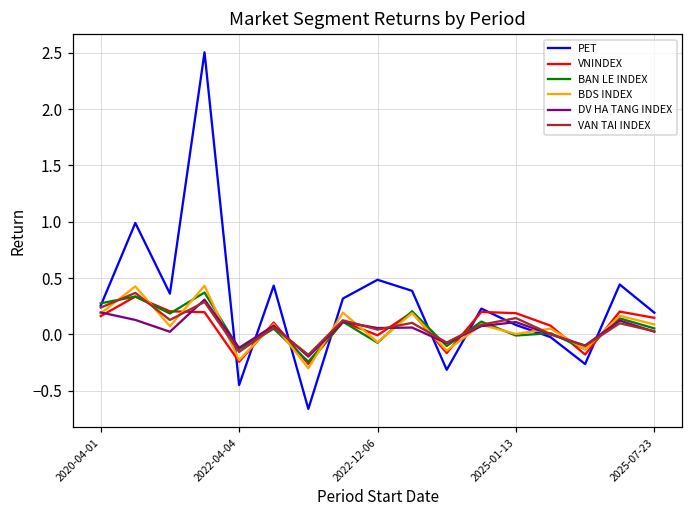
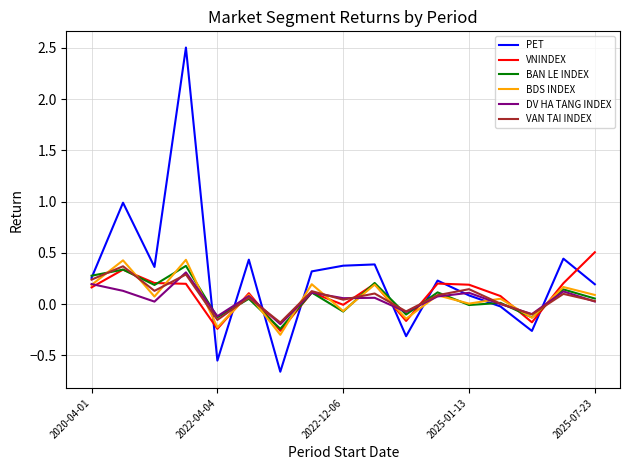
  {
    "PET": {
-     "2022-04-04": -0.45,
-     "2022-12-06": 0.49,
+     "2022-04-04": -0.55,
+     "2022-12-06": 0.37,
      "2025-01-13": 0.08,
      "2025-07-23": 0.19
    },
    "VNINDEX": {
      "2022-12-06": -0.01,
      "2025-01-13": 0.19,
-     "2025-07-23": 0.15
+     "2025-07-23": 0.51
    },
    "BAN LE INDEX": {
      "2025-07-23": 0.05
    },
    "BDS INDEX": {
      "2025-07-23": 0.09
    },
    "DV HA TANG INDEX": {
      "2025-01-13": 0.11
    },
    "VAN TAI INDEX": {
      "2022-04-04": -0.16,
      "2025-01-13": 0.14
    }
  }
